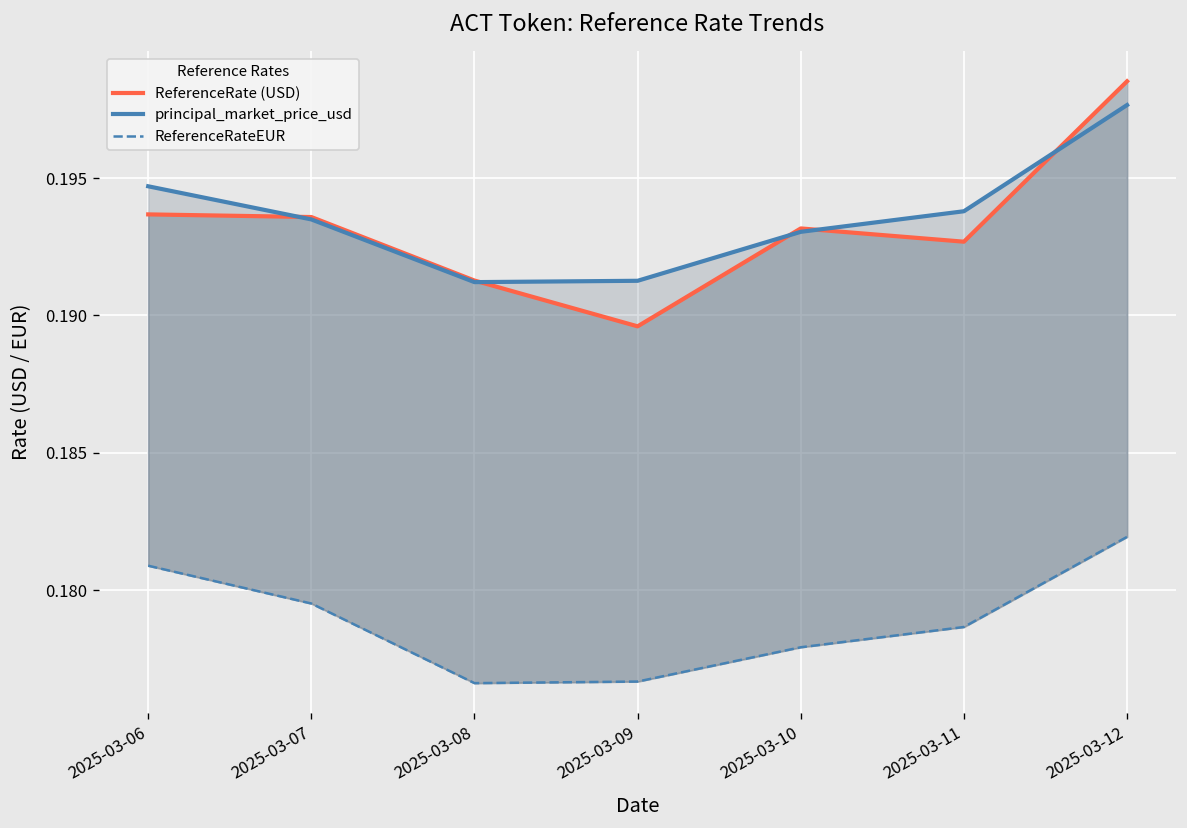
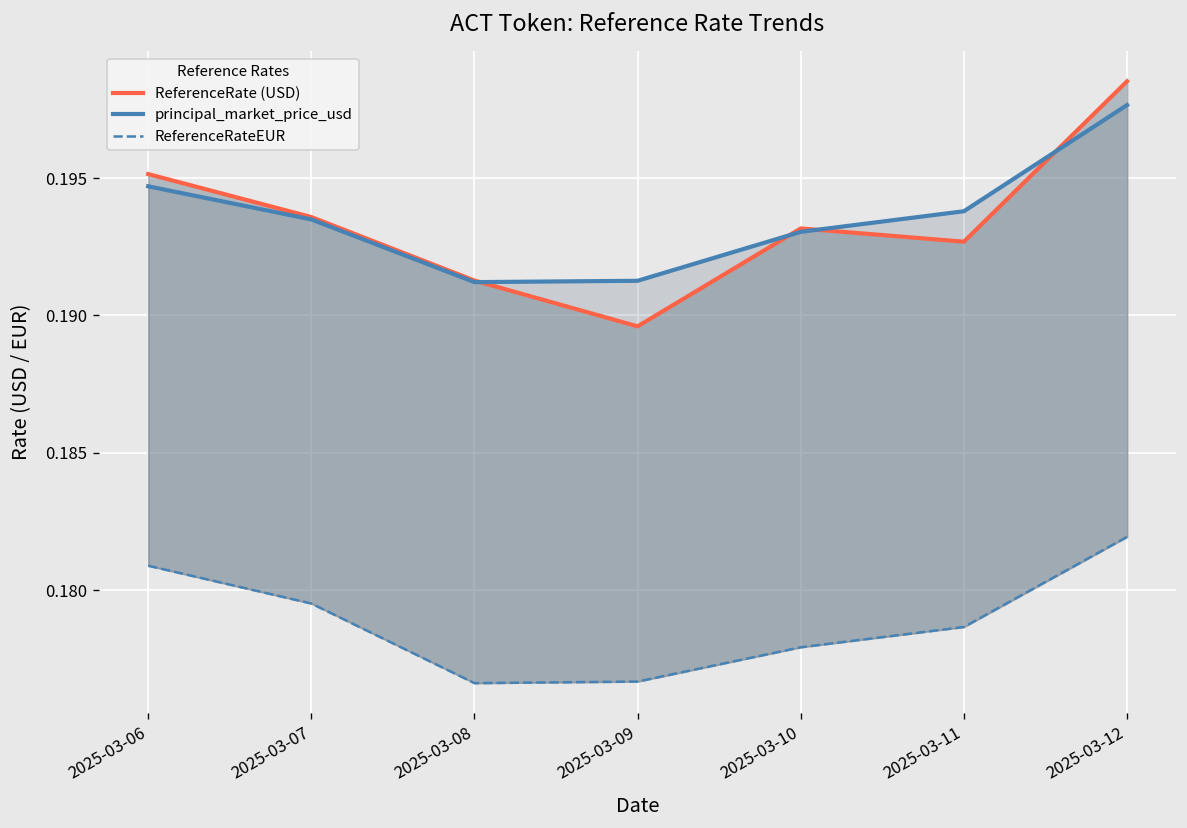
  {
    "ReferenceRate (USD)": {
-     "2025-03-06": 0.1937,
+     "2025-03-06": 0.1951,
      "2025-03-09": 0.1896,
      "2025-03-10": 0.1932,
      "2025-03-11": 0.1927,
      "2025-03-12": 0.1985
    }
  }
